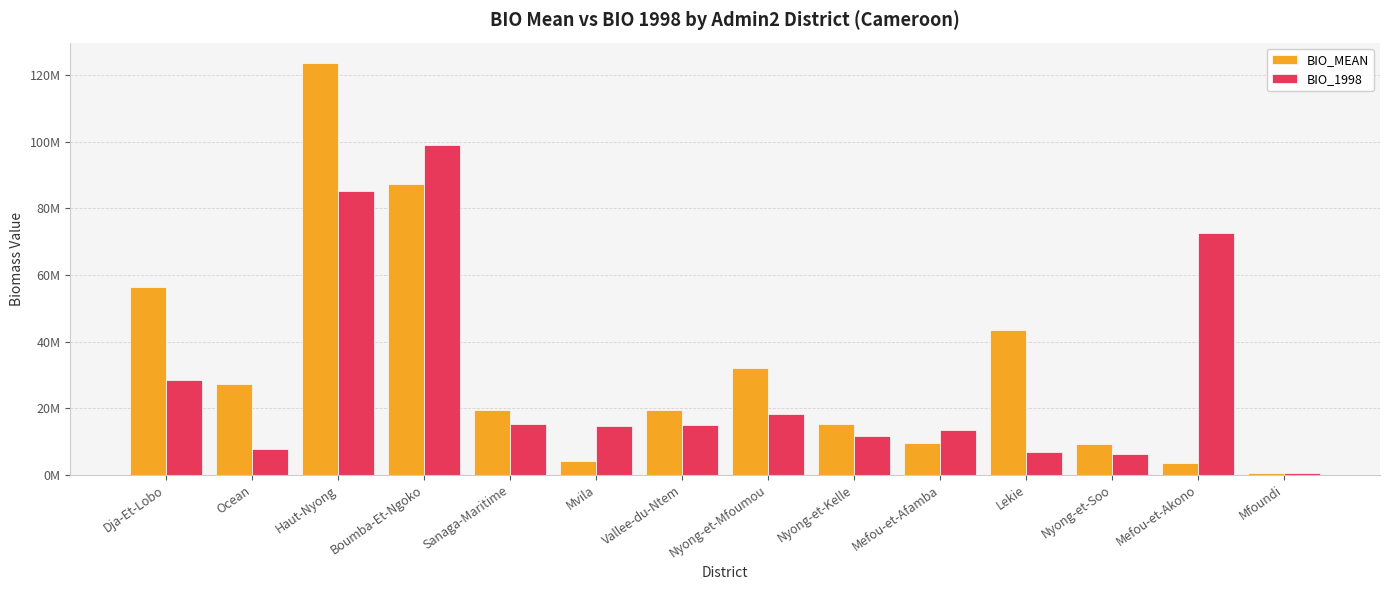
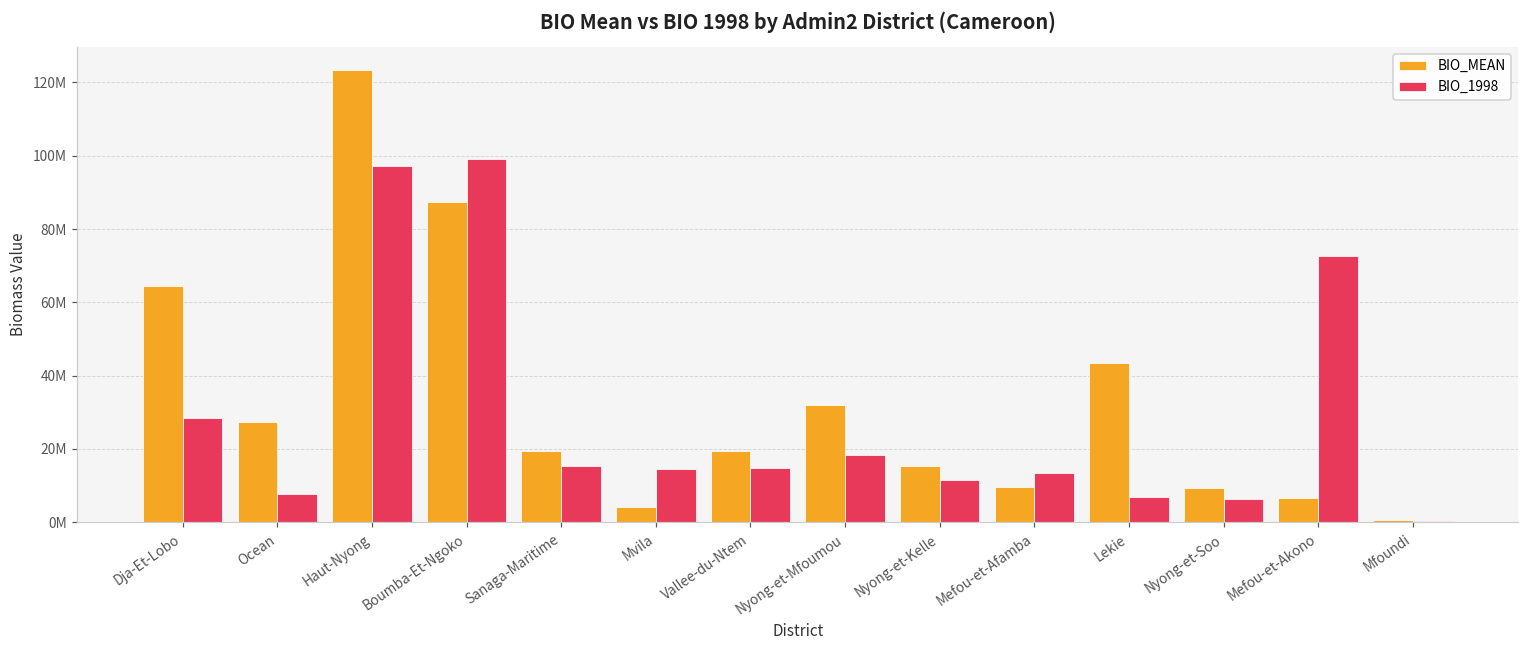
  {
    "BIO_MEAN": {
-     "Dja-Et-Lobo": 56000000,
+     "Dja-Et-Lobo": 65000000,
      "Ocean": 27000000,
      "Haut-Nyong": 124000000,
      "Boumba-Et-Ngoko": 87000000,
      "Sanaga-Maritime": 19000000,
      "Mvila": 4000000,
      "Vallee-du-Ntem": 19000000,
      "Nyong-et-Mfoumou": 32000000,
      "Nyong-et-Kelle": 15000000,
      "Mefou-et-Afamba": 10000000,
      "Lekie": 43000000,
      "Nyong-et-Soo": 9000000,
-     "Mefou-et-Akono": 3000000
+     "Mefou-et-Akono": 7000000
    },
    "BIO_1998": {
      "Dja-Et-Lobo": 28000000,
      "Ocean": 8000000,
-     "Haut-Nyong": 85000000,
+     "Haut-Nyong": 97000000,
      "Boumba-Et-Ngoko": 99000000,
      "Sanaga-Maritime": 15000000,
      "Mvila": 15000000,
      "Vallee-du-Ntem": 15000000,
      "Nyong-et-Mfoumou": 18000000,
      "Nyong-et-Kelle": 12000000,
      "Mefou-et-Afamba": 13000000,
      "Lekie": 7000000,
      "Nyong-et-Soo": 6000000,
      "Mefou-et-Akono": 73000000
    }
  }
